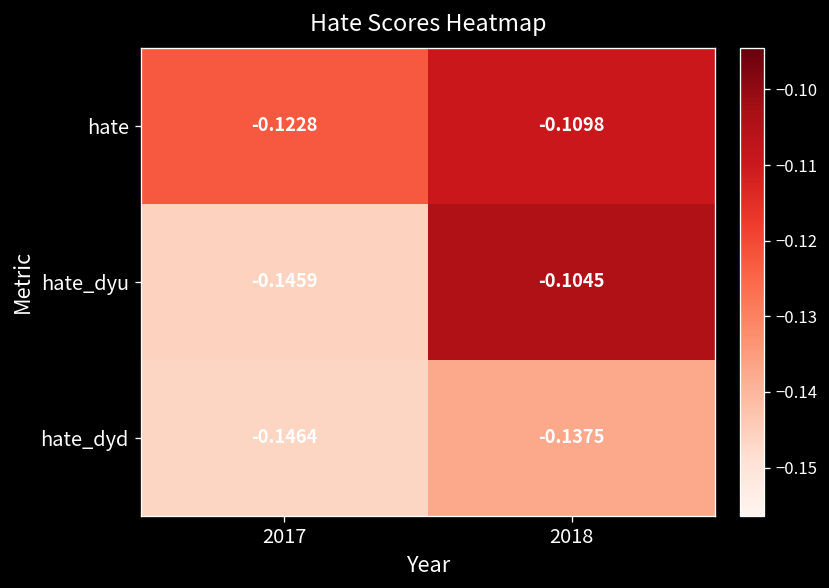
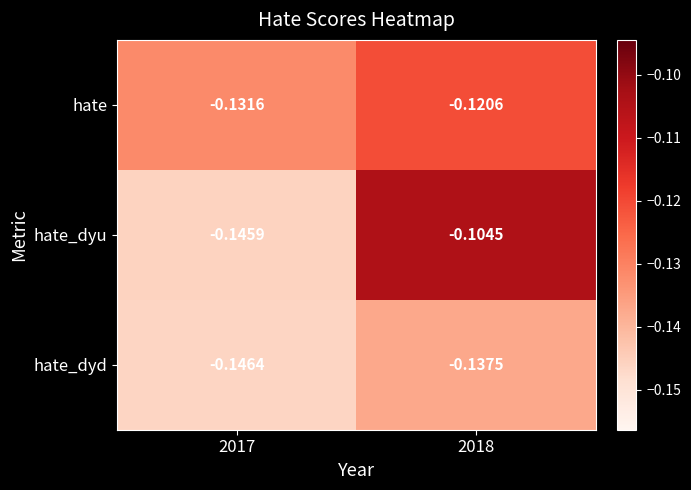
  {
    "hate": {
-     "2017": -0.1228,
-     "2018": -0.1098
+     "2017": -0.1316,
+     "2018": -0.1206
    },
    "hate_dyu": {
      "2017": -0.1459,
      "2018": -0.1045
    },
    "hate_dyd": {
      "2017": -0.1464,
      "2018": -0.1375
    }
  }
